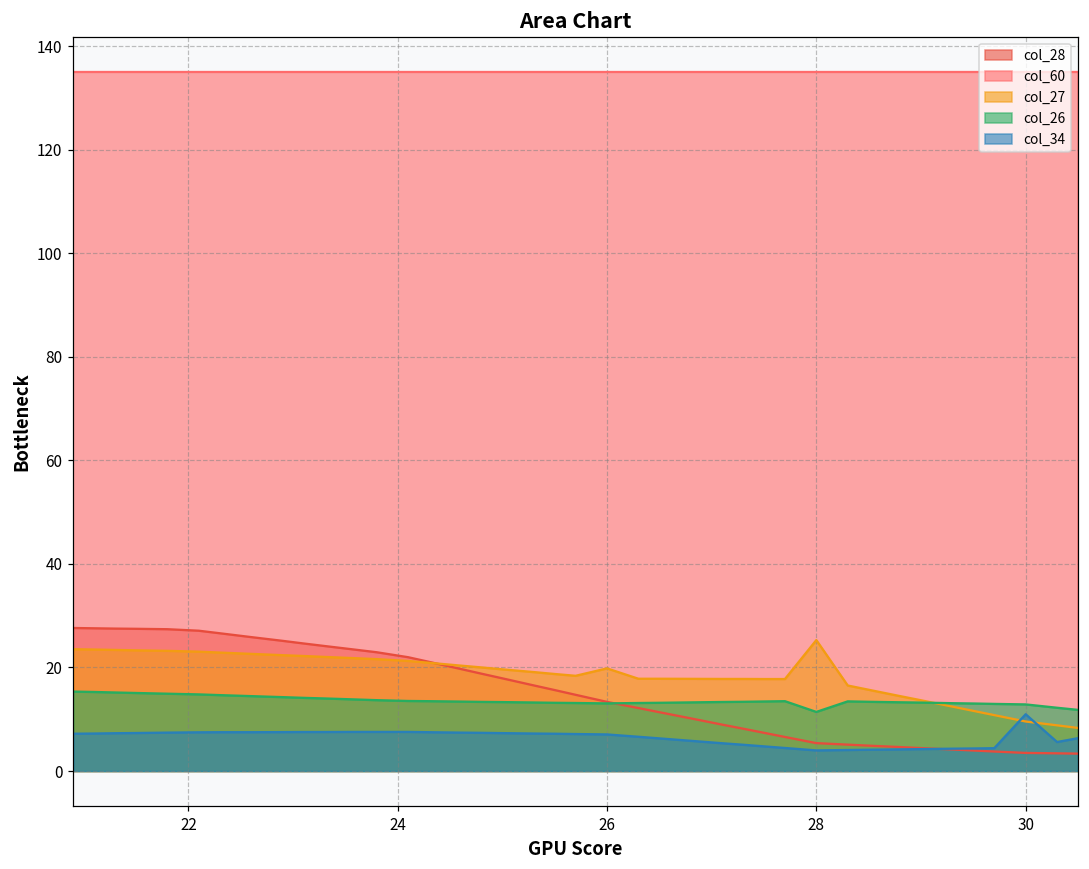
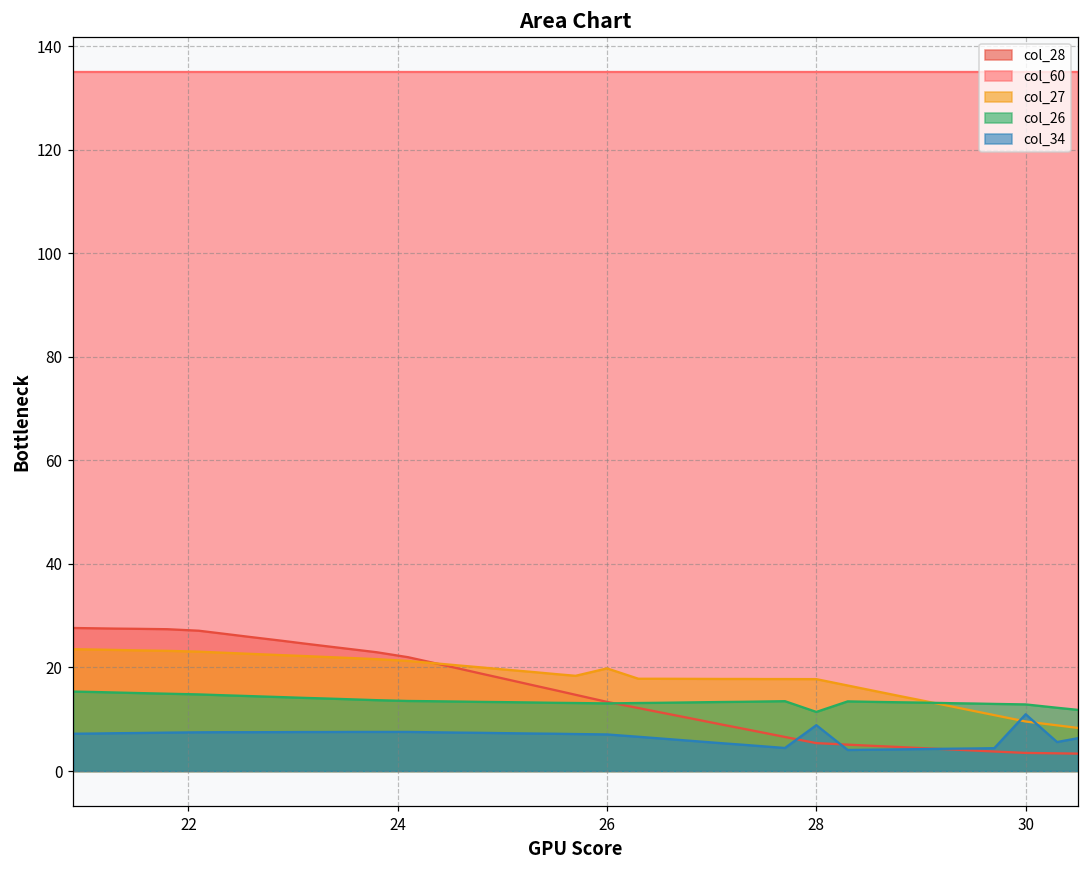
  {
    "col_27": {
      "26": 20,
-     "28": 25,
+     "28": 18,
      "30": 10
    },
    "col_26": {
      "28": 11,
      "30": 13
    },
    "col_34": {
      "26": 7,
-     "28": 4,
+     "28": 9,
      "30": 11
    }
  }
